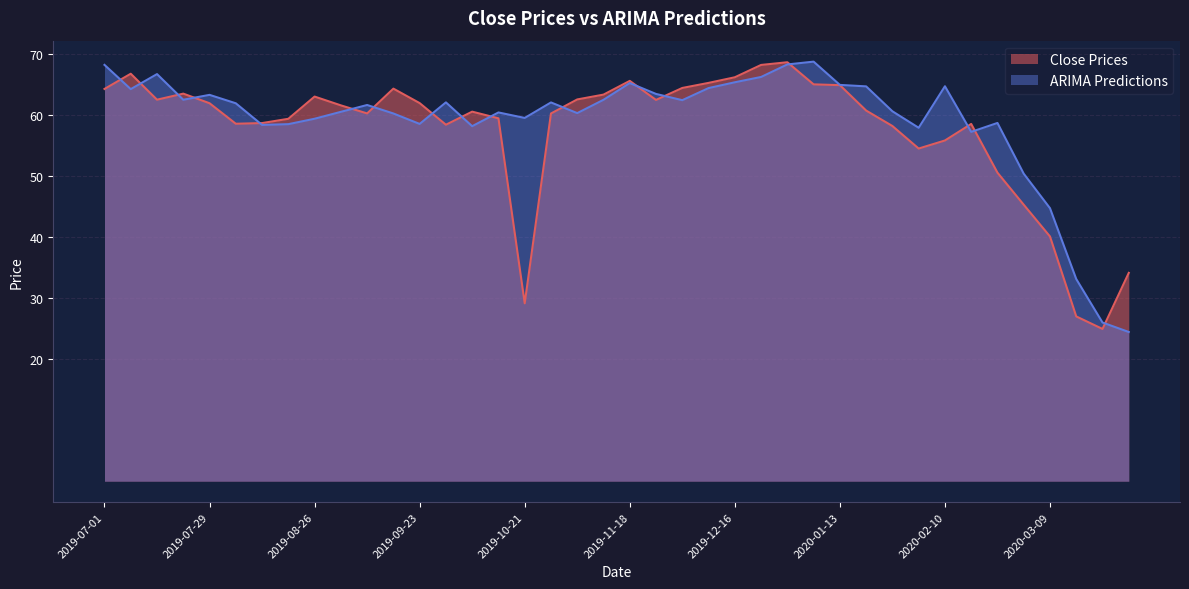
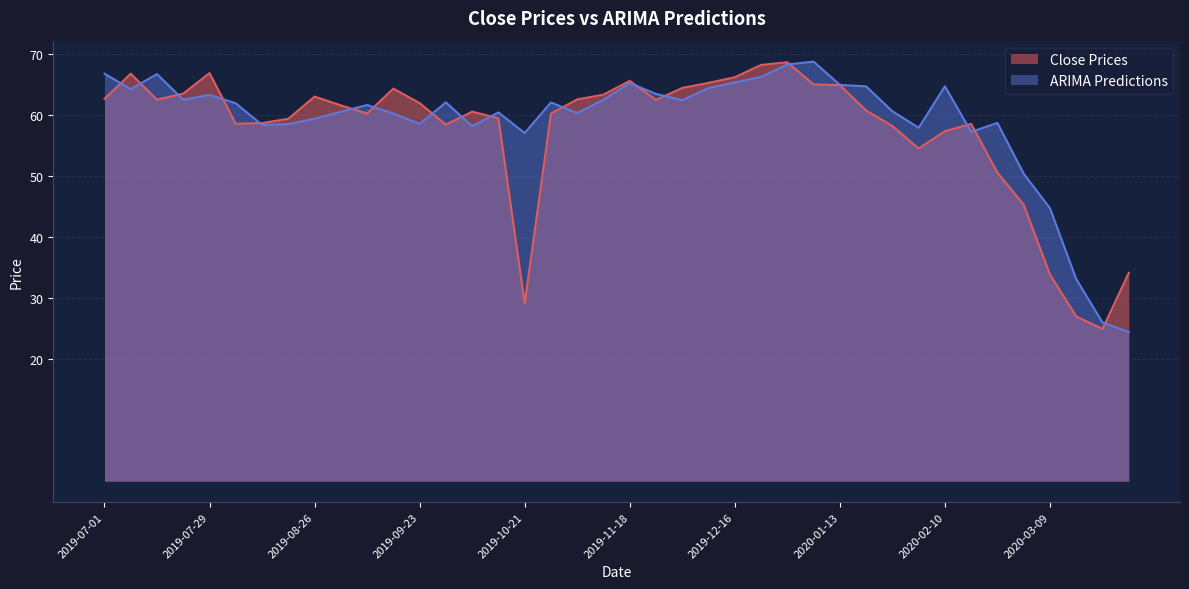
  {
    "Close Prices": {
-     "2019-07-01": 64,
-     "2019-07-29": 62,
+     "2019-07-01": 63,
+     "2019-07-29": 67,
      "2019-08-26": 63,
      "2019-09-23": 62,
      "2019-10-21": 29,
      "2019-12-16": 66,
-     "2020-02-10": 56,
-     "2020-03-09": 40
+     "2020-02-10": 57,
+     "2020-03-09": 34
    },
    "ARIMA Predictions": {
-     "2019-07-01": 68,
+     "2019-07-01": 67,
      "2019-07-29": 63,
      "2019-08-26": 59,
      "2019-09-23": 59,
-     "2019-10-21": 59,
+     "2019-10-21": 57,
      "2019-12-16": 65,
      "2020-02-10": 65,
      "2020-03-09": 45
    }
  }
